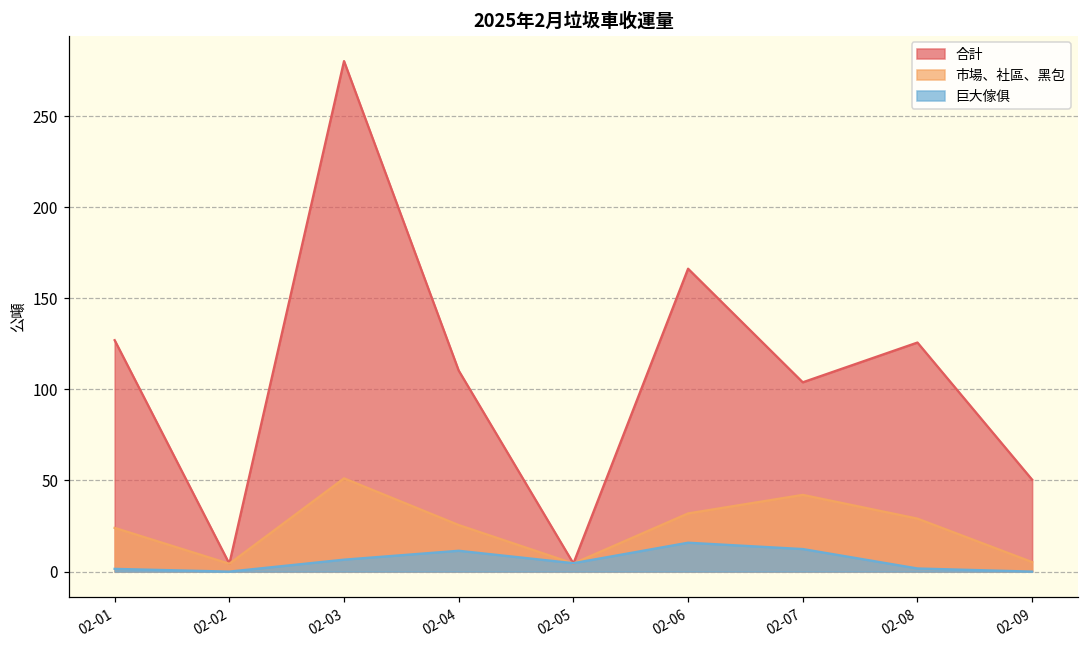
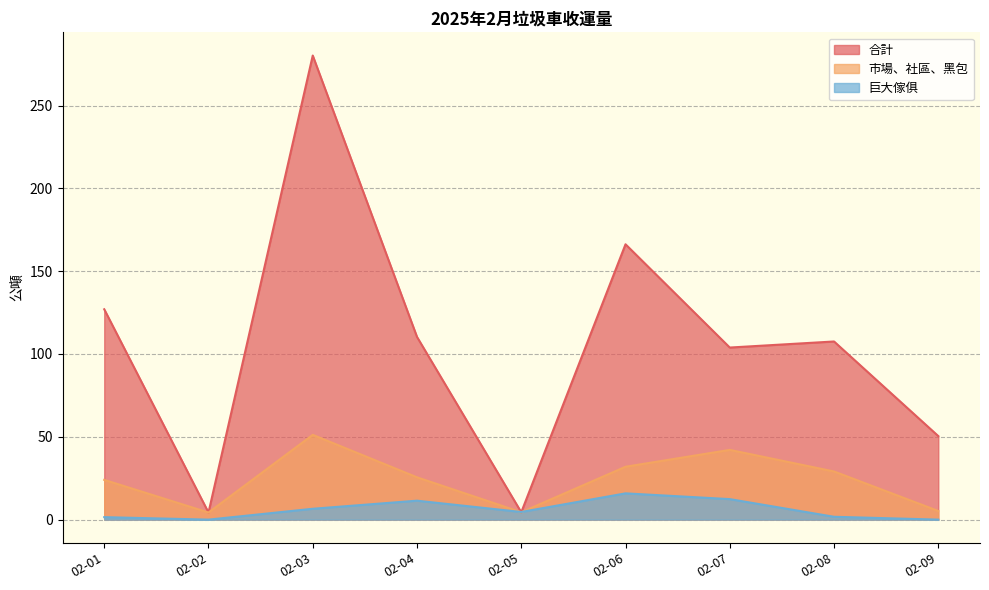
  {
    "合計": {
      "02-01": 127,
      "02-03": 280,
      "02-04": 110,
      "02-06": 166,
      "02-07": 104,
-     "02-08": 126,
+     "02-08": 108,
      "02-09": 50
    },
    "市場、社區、黑包": {
      "02-01": 24,
      "02-03": 51,
      "02-04": 26,
      "02-06": 32,
      "02-07": 42,
      "02-08": 29,
      "02-09": 5
    },
    "巨大傢俱": {
      "02-01": 2,
      "02-02": 0,
      "02-03": 7,
      "02-04": 11,
      "02-06": 16,
      "02-07": 12,
      "02-08": 2,
      "02-09": 0
    }
  }
